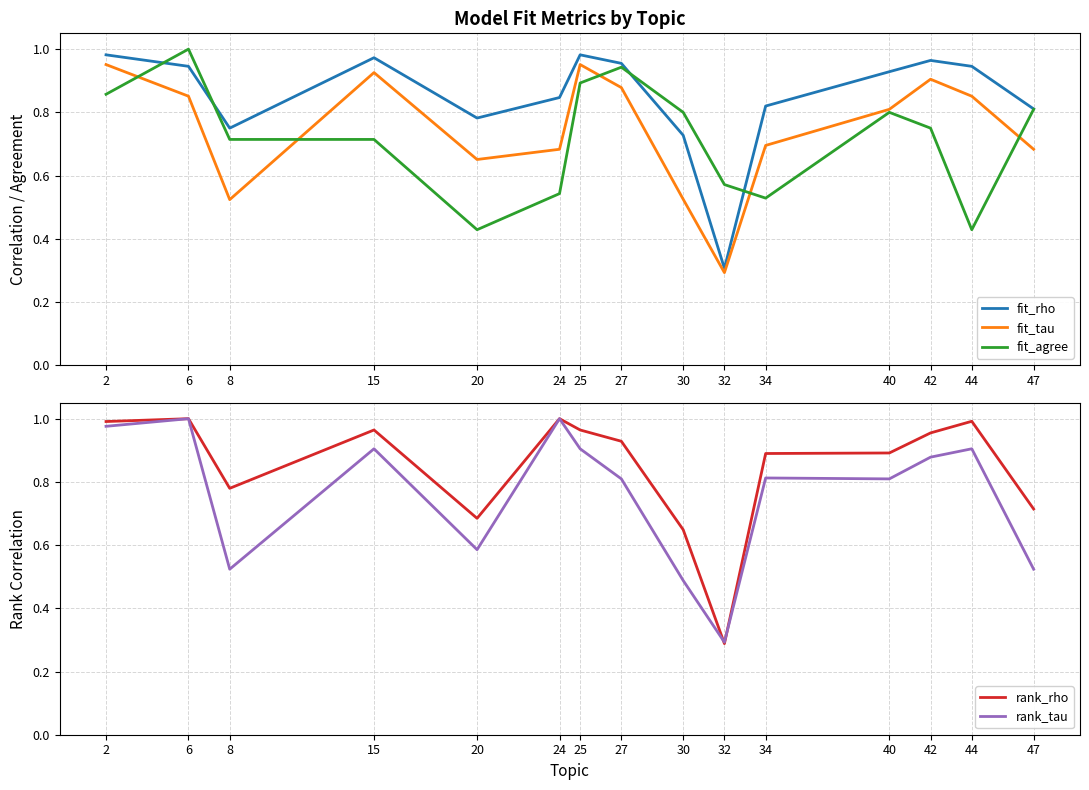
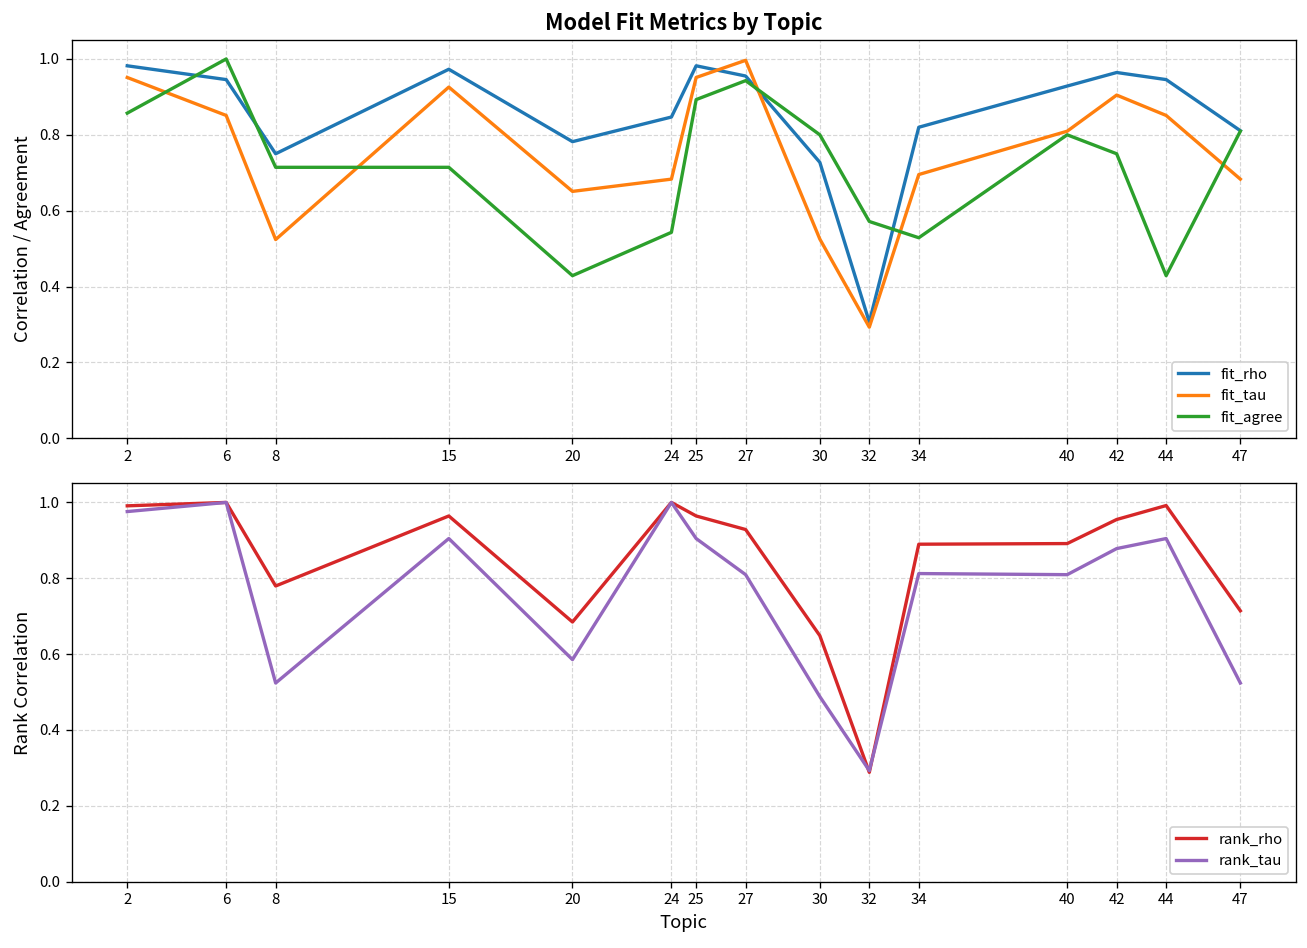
  {
    "Model Fit Metrics by Topic": {
      "fit_rho": {
        "2": 0.98,
        "6": 0.95,
        "8": 0.75,
        "15": 0.97,
        "20": 0.78,
        "24": 0.85,
        "25": 0.98,
        "27": 0.95,
        "30": 0.73,
        "32": 0.31,
        "34": 0.82,
        "40": 0.93,
        "42": 0.96,
        "44": 0.95
      },
      "fit_tau": {
        "2": 0.95,
        "6": 0.85,
        "8": 0.52,
        "15": 0.93,
        "20": 0.65,
        "24": 0.68,
        "25": 0.95,
-       "27": 0.88,
+       "27": 1.00,
        "30": 0.53,
        "32": 0.29,
        "34": 0.70,
        "40": 0.81,
        "42": 0.90,
        "44": 0.85,
        "47": 0.68
      },
      "fit_agree": {
        "2": 0.86,
        "6": 1.00,
        "8": 0.71,
        "15": 0.71,
        "20": 0.43,
        "24": 0.54,
        "25": 0.89,
        "27": 0.94,
        "30": 0.80,
        "32": 0.57,
        "34": 0.53,
        "40": 0.80,
        "42": 0.75,
        "44": 0.43
      }
    }
  }
